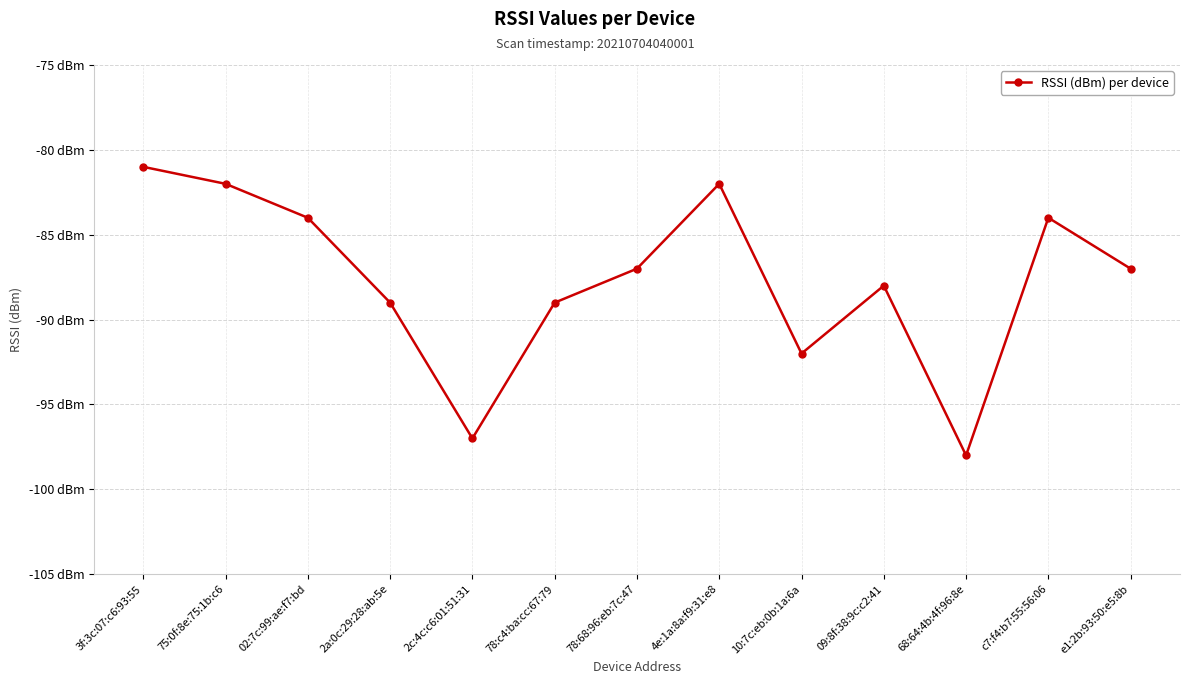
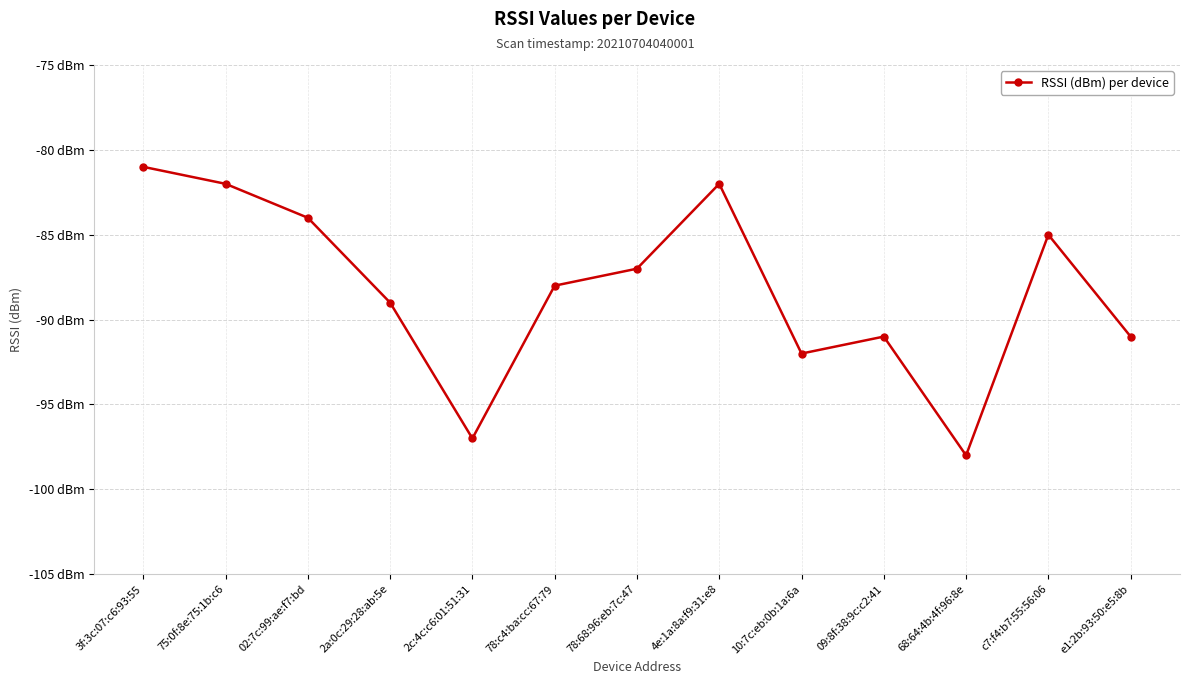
  {
    "3f:3c:07:c6:93:55": "-81 dBm",
    "75:0f:8e:75:1b:c6": "-82 dBm",
    "02:7c:99:ae:f7:bd": "-84 dBm",
    "2a:0c:29:28:ab:5e": "-89 dBm",
    "2c:4c:c6:01:51:31": "-97 dBm",
-   "78:c4:ba:cc:67:79": "-89 dBm",
+   "78:c4:ba:cc:67:79": "-88 dBm",
    "78:68:96:eb:7c:47": "-87 dBm",
    "4e:1a:8a:f9:31:e8": "-82 dBm",
    "10:7c:eb:0b:1a:6a": "-92 dBm",
-   "09:8f:38:9c:c2:41": "-88 dBm",
+   "09:8f:38:9c:c2:41": "-91 dBm",
    "68:64:4b:4f:96:8e": "-98 dBm",
-   "c7:f4:b7:55:56:06": "-84 dBm",
-   "e1:2b:93:50:e5:8b": "-87 dBm"
+   "c7:f4:b7:55:56:06": "-85 dBm",
+   "e1:2b:93:50:e5:8b": "-91 dBm"
  }
